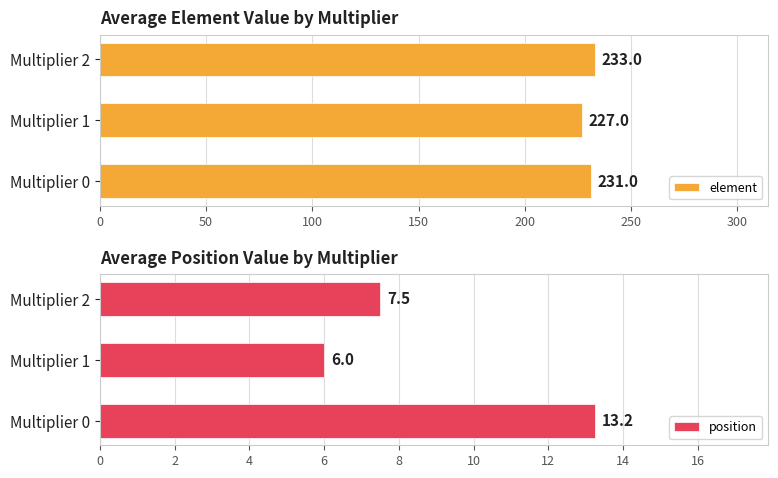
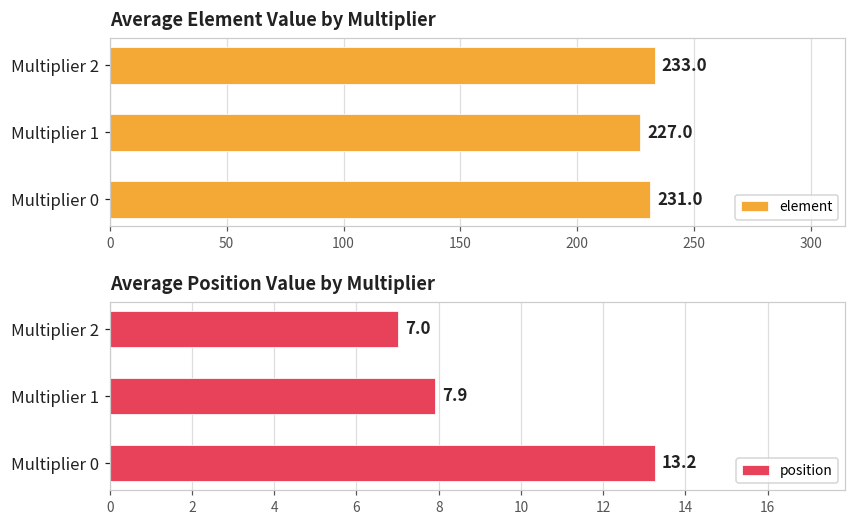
  {
    "Average Element Value by Multiplier": {
      "Multiplier 2": 233.0,
      "Multiplier 1": 227.0,
      "Multiplier 0": 231.0
    },
    "Average Position Value by Multiplier": {
-     "Multiplier 2": 7.5,
-     "Multiplier 1": 6.0,
+     "Multiplier 2": 7.0,
+     "Multiplier 1": 7.9,
      "Multiplier 0": 13.2
    }
  }
